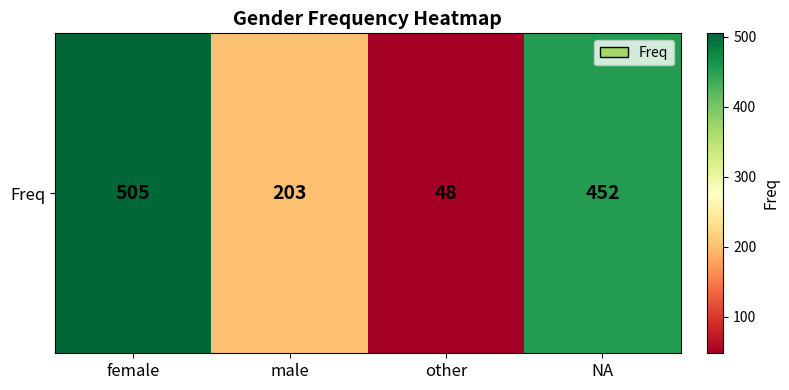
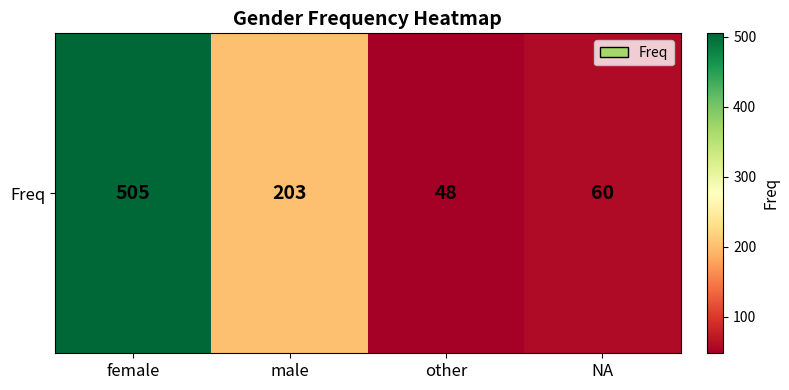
  {
    "Freq": {
      "female": 505,
      "male": 203,
      "other": 48,
-     "NA": 452
+     "NA": 60
    }
  }
